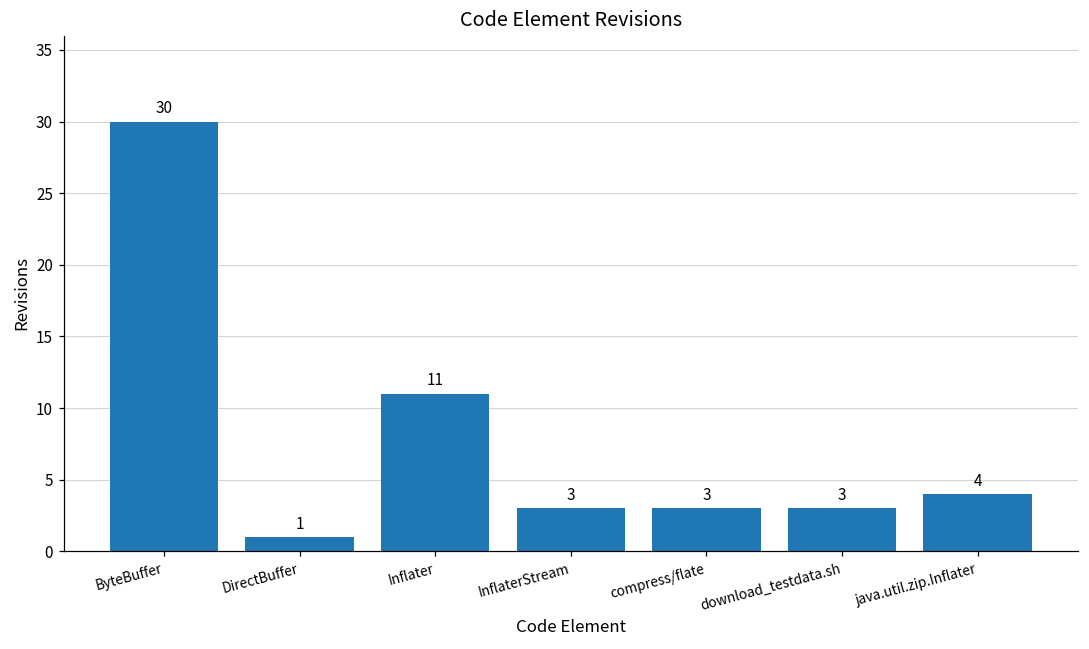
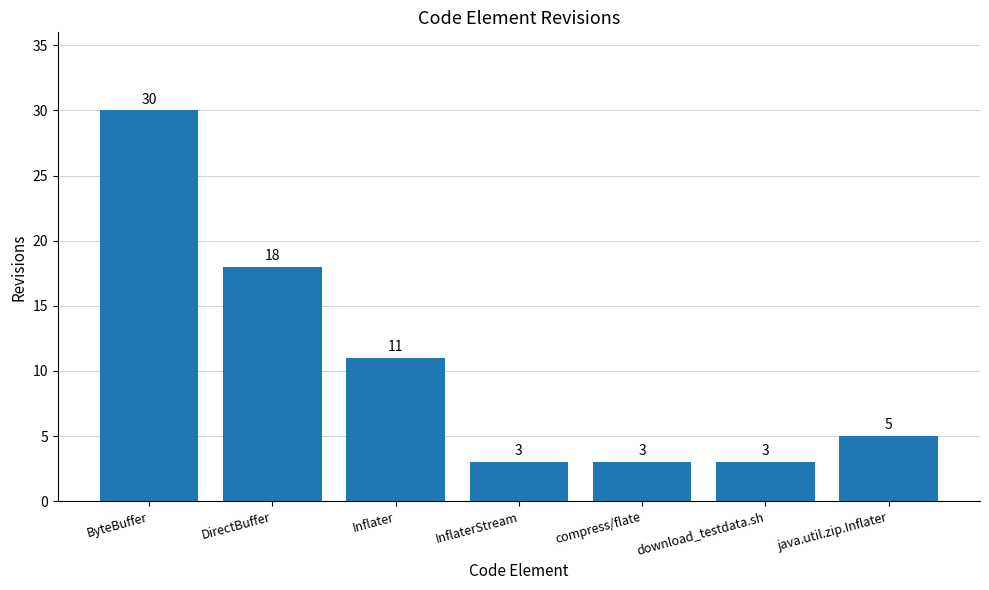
  {
    "ByteBuffer": 30,
-   "DirectBuffer": 1,
+   "DirectBuffer": 18,
    "Inflater": 11,
    "InflaterStream": 3,
    "compress/flate": 3,
    "download_testdata.sh": 3,
-   "java.util.zip.Inflater": 4
+   "java.util.zip.Inflater": 5
  }
